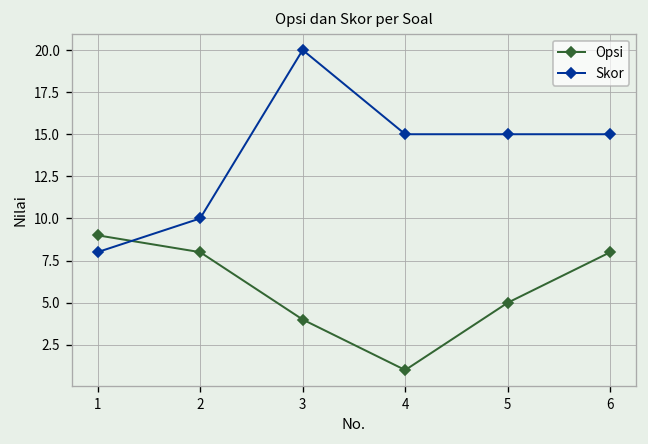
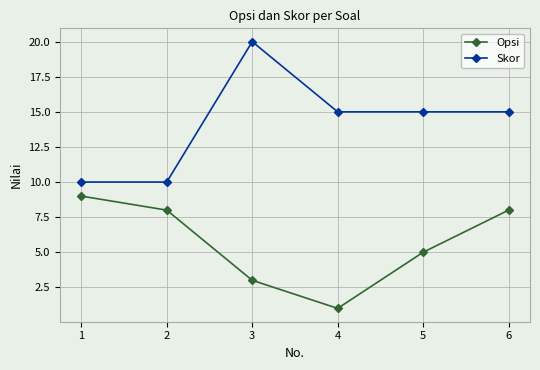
  {
    "Opsi": {
      "1": 9,
      "2": 8,
-     "3": 4,
+     "3": 3,
      "4": 1,
      "5": 5,
      "6": 8
    },
    "Skor": {
-     "1": 8,
+     "1": 10,
      "2": 10,
      "3": 20,
      "4": 15,
      "5": 15,
      "6": 15
    }
  }
